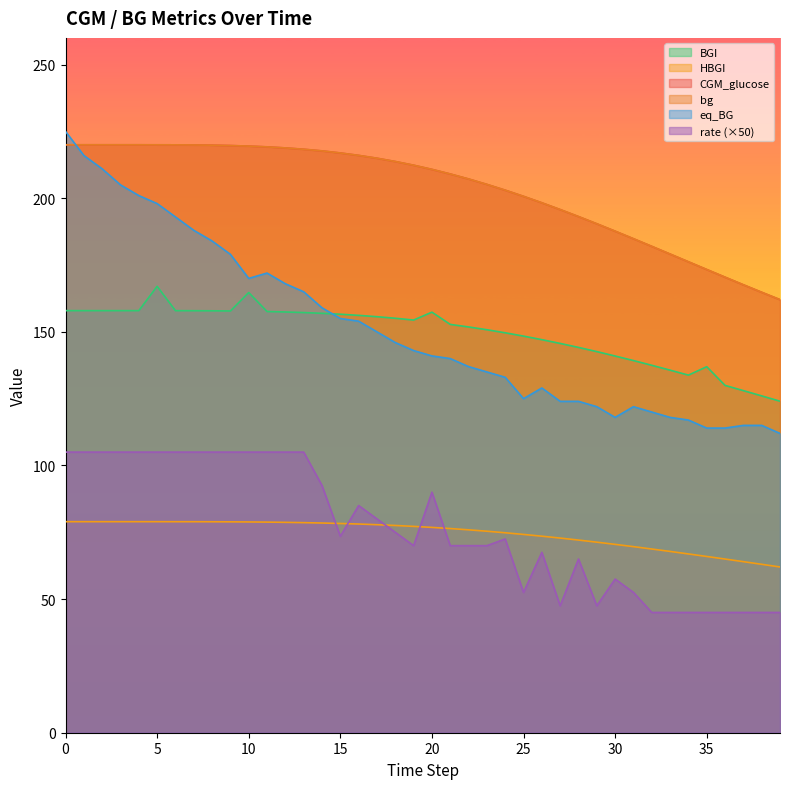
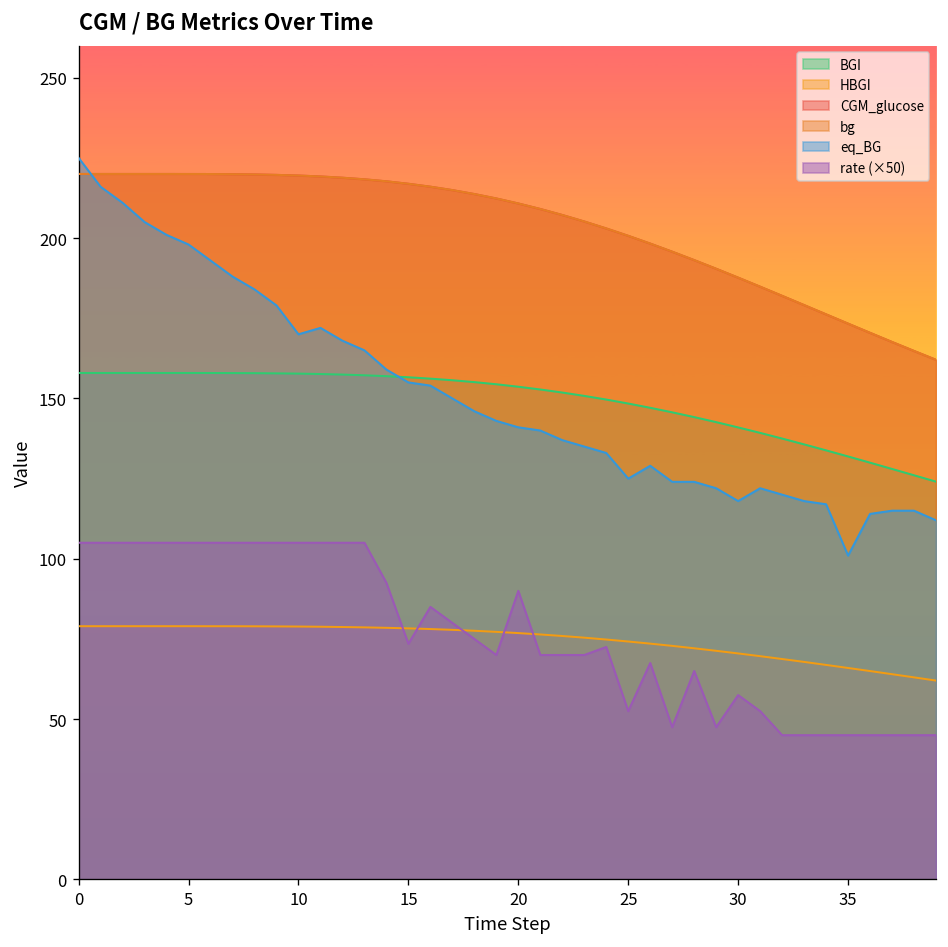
  {
    "BGI": {
      "0": 158,
-     "5": 167,
-     "10": 165,
+     "5": 158,
+     "10": 158,
      "15": 157,
-     "20": 157,
+     "20": 154,
      "25": 148,
      "30": 141,
-     "35": 137
+     "35": 132
    },
    "eq_BG": {
      "0": 225,
      "5": 198,
      "10": 170,
      "15": 155,
      "20": 141,
      "25": 125,
      "30": 118,
-     "35": 114
+     "35": 101
    },
    "rate (×50)": {
      "0": 105,
      "5": 105,
      "10": 105,
      "15": 74,
      "20": 90,
      "25": 53,
      "30": 57,
      "35": 45
    }
  }
